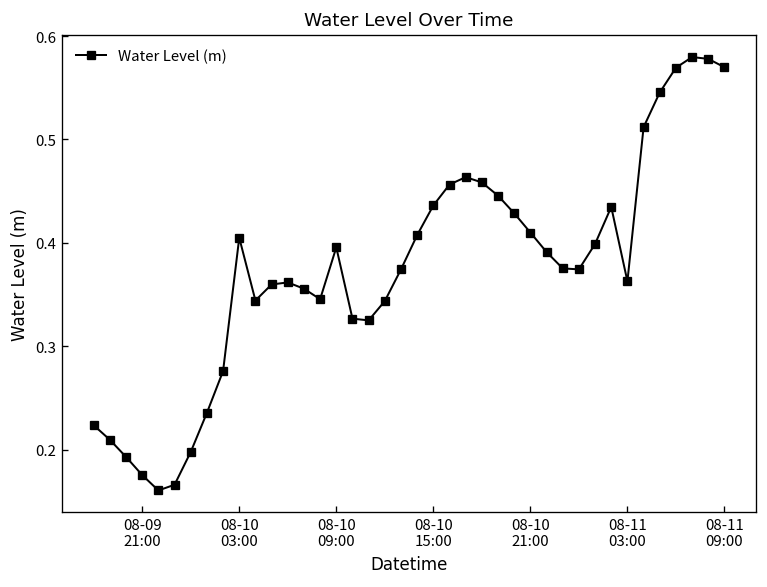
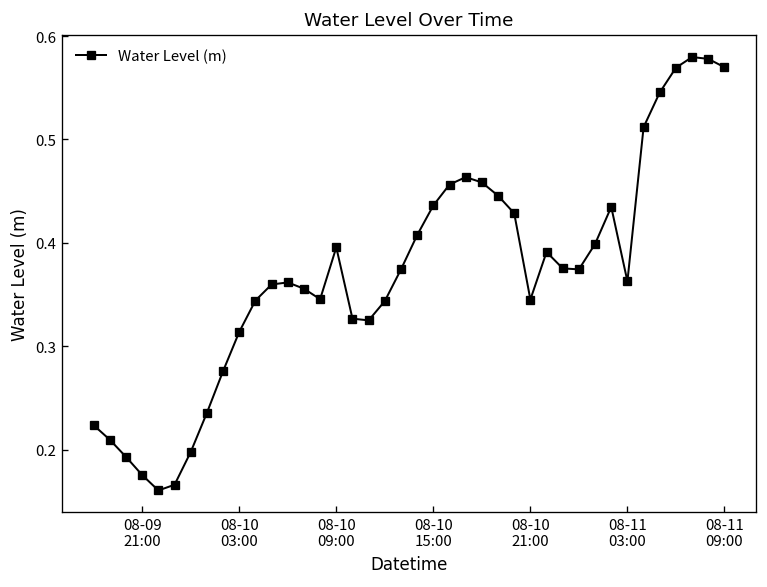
  {
    "08-09 21:00": 0.18,
-   "08-10 03:00": 0.40,
+   "08-10 03:00": 0.31,
    "08-10 09:00": 0.40,
    "08-10 15:00": 0.44,
-   "08-10 21:00": 0.41,
+   "08-10 21:00": 0.35,
    "08-11 03:00": 0.36,
    "08-11 09:00": 0.57
  }
